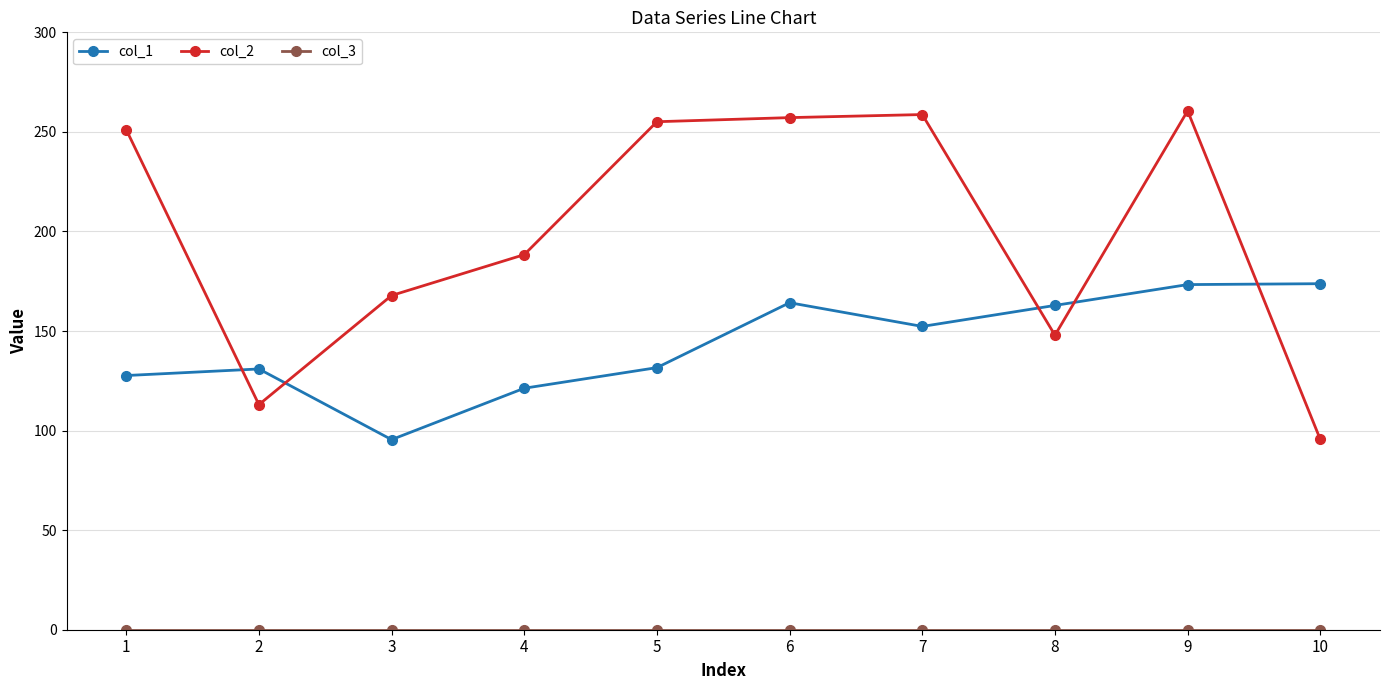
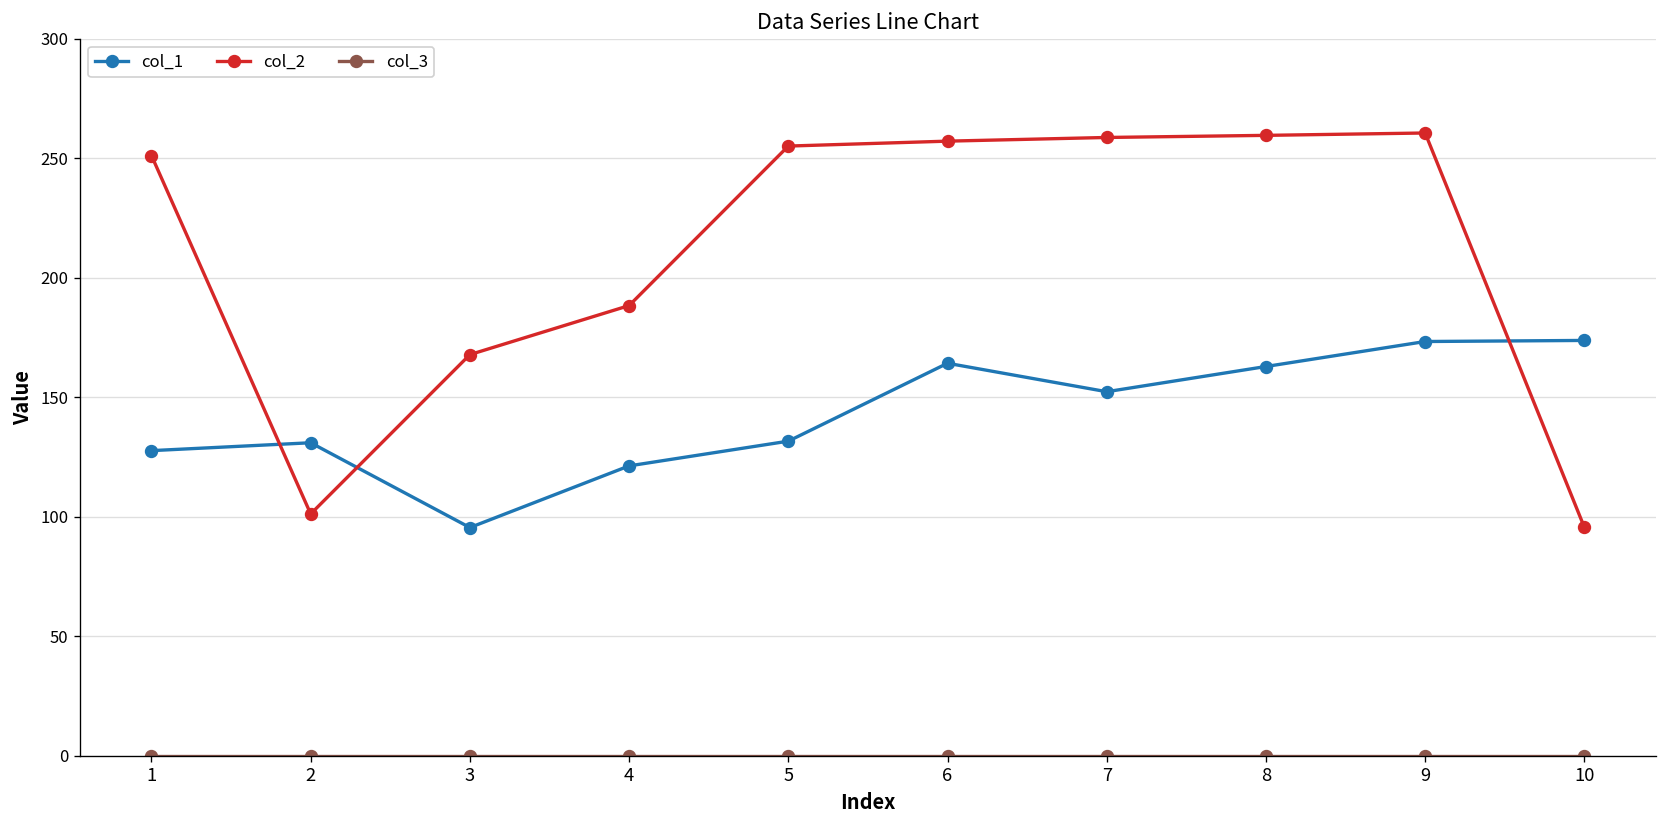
  {
    "col_1": {
      "1": 128,
      "2": 131,
      "3": 95,
      "4": 121,
      "5": 132,
      "6": 164,
      "7": 152,
      "8": 163,
      "9": 173,
      "10": 174
    },
    "col_2": {
      "1": 251,
-     "2": 113,
+     "2": 101,
      "3": 168,
      "4": 188,
      "5": 255,
      "6": 257,
      "7": 259,
-     "8": 148,
+     "8": 260,
      "9": 261,
      "10": 96
    },
    "col_3": {
      "1": 0,
      "2": 0,
      "3": 0,
      "4": 0,
      "5": 0,
      "6": 0,
      "7": 0,
      "8": 0,
      "9": 0,
      "10": 0
    }
  }
